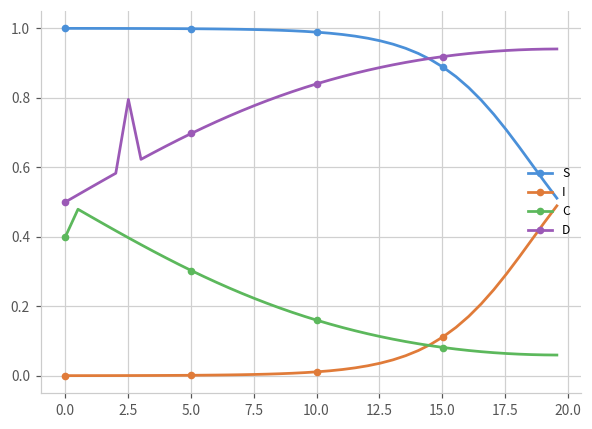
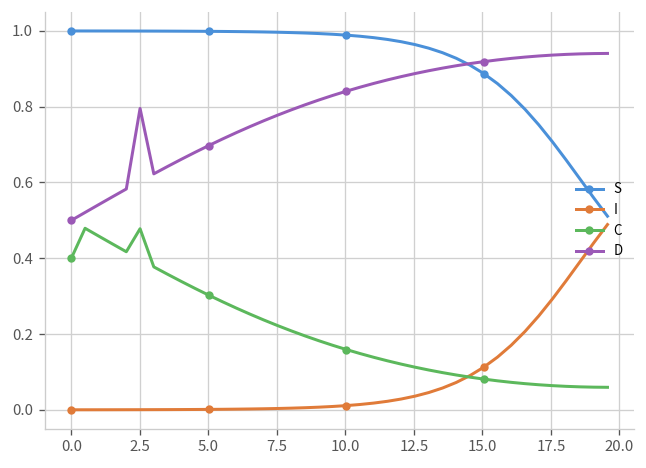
  {
    "S": {
      "0.0": 1.00,
      "2.5": 1.00
    },
    "I": {
      "0.0": 0.00,
      "2.5": 0.00
    },
    "C": {
      "0.0": 0.40,
-     "2.5": 0.40
+     "2.5": 0.48
    },
    "D": {
      "0.0": 0.50,
      "2.5": 0.80
    }
  }
